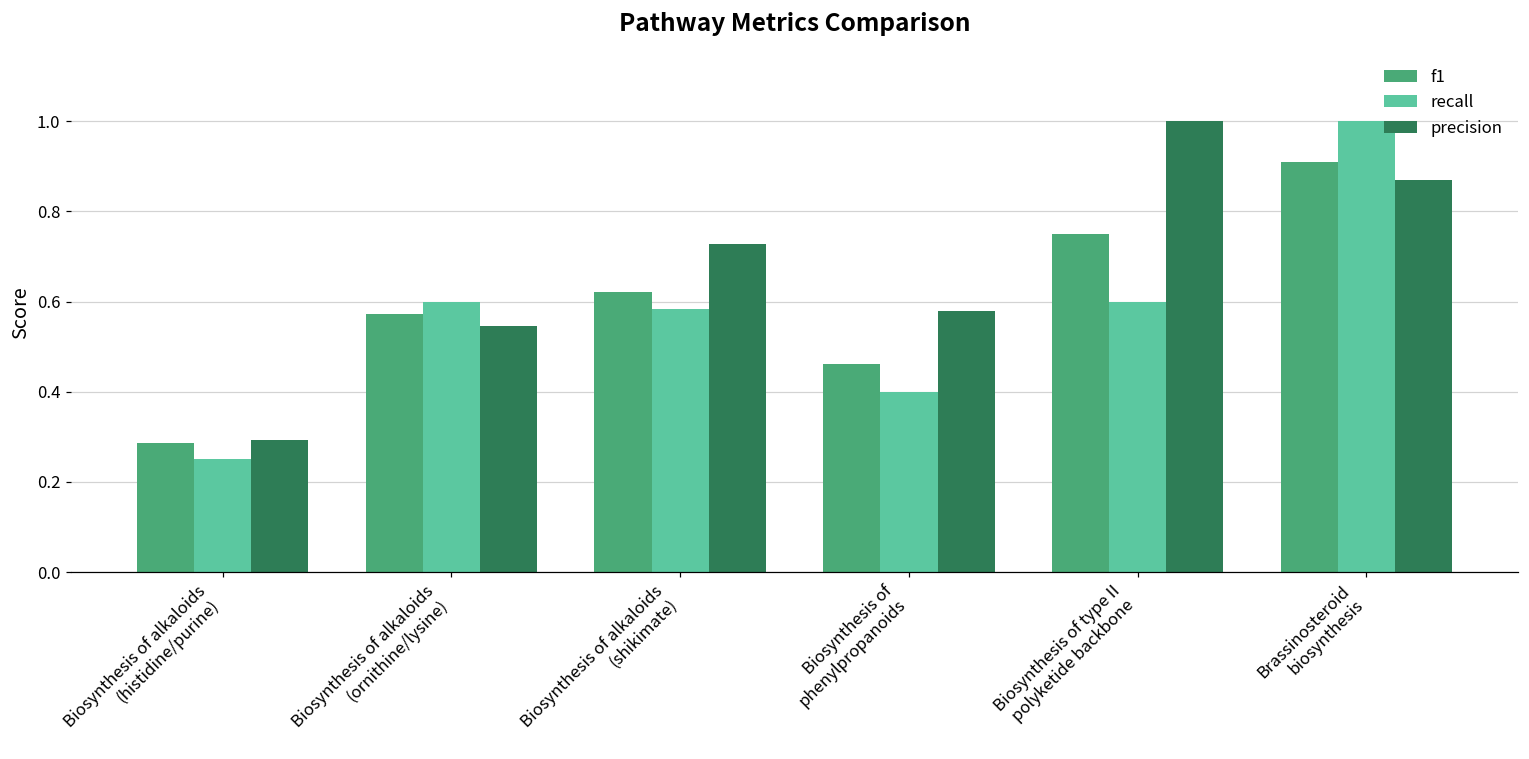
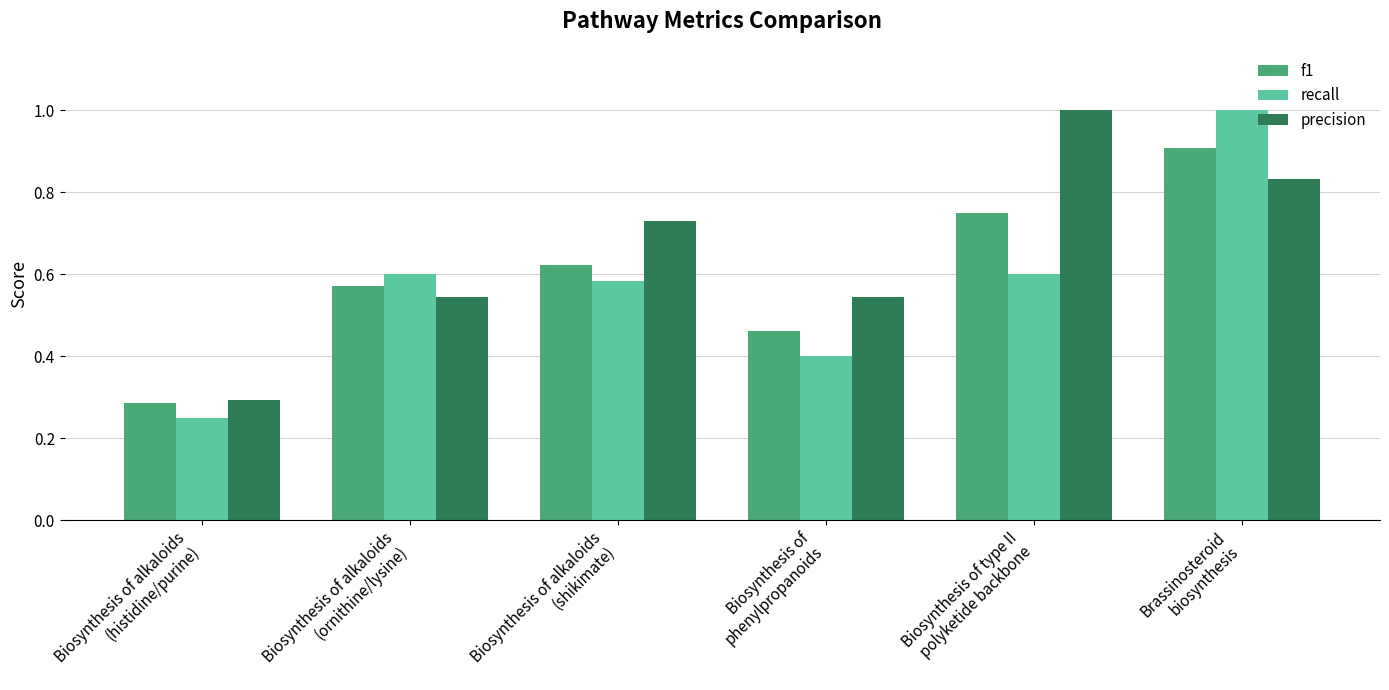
  {
    "precision": {
      "Biosynthesis of alkaloids (histidine/purine)": 0.29,
      "Biosynthesis of alkaloids (ornithine/lysine)": 0.55,
      "Biosynthesis of alkaloids (shikimate)": 0.73,
-     "Biosynthesis of phenylpropanoids": 0.58,
+     "Biosynthesis of phenylpropanoids": 0.55,
      "Biosynthesis of type II polyketide backbone": 1.00,
-     "Brassinosteroid biosynthesis": 0.87
+     "Brassinosteroid biosynthesis": 0.83
    }
  }
